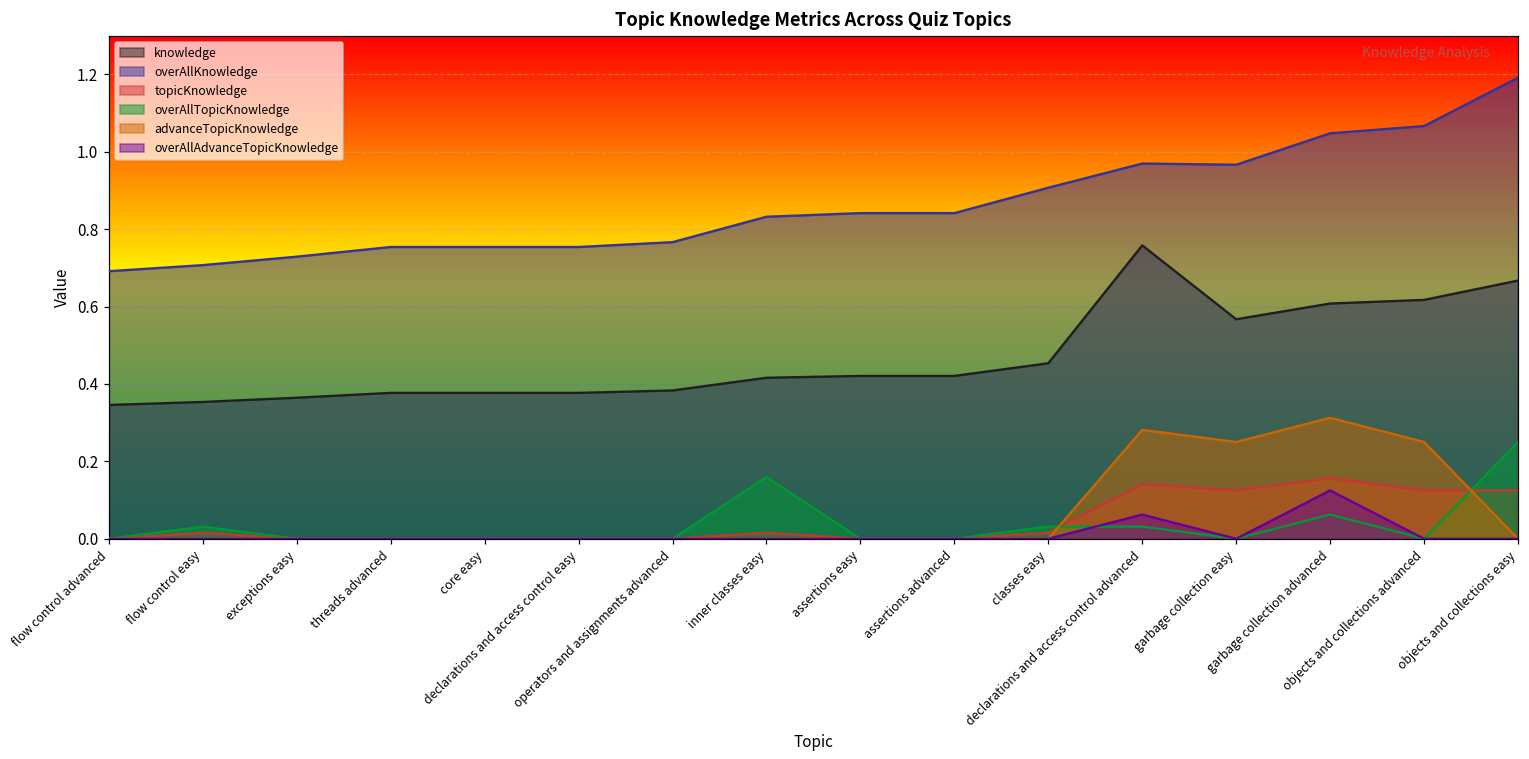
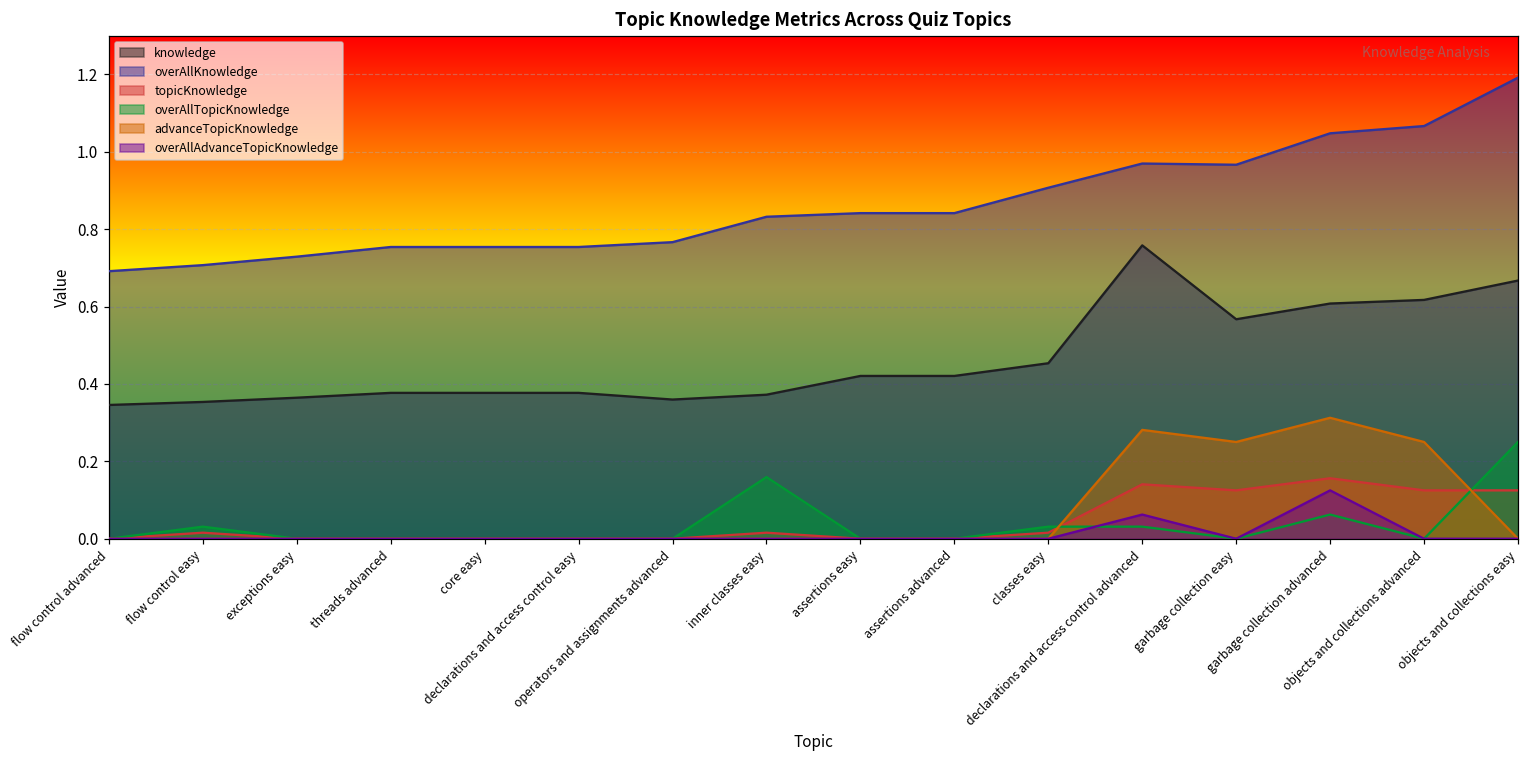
  {
    "knowledge": {
      "flow control advanced": 0.35,
      "flow control easy": 0.35,
      "exceptions easy": 0.36,
      "threads advanced": 0.38,
      "core easy": 0.38,
      "declarations and access control easy": 0.38,
-     "operators and assignments advanced": 0.38,
-     "inner classes easy": 0.42,
+     "operators and assignments advanced": 0.36,
+     "inner classes easy": 0.37,
      "assertions easy": 0.42,
      "assertions advanced": 0.42,
      "classes easy": 0.45,
      "declarations and access control advanced": 0.76,
      "garbage collection easy": 0.57,
      "garbage collection advanced": 0.61,
      "objects and collections advanced": 0.62,
      "objects and collections easy": 0.67
    },
    "overAllTopicKnowledge": {
      "flow control easy": 0.03,
      "inner classes easy": 0.16,
      "classes easy": 0.03,
      "declarations and access control advanced": 0.03,
      "garbage collection advanced": 0.06,
      "objects and collections easy": 0.25
    }
  }
